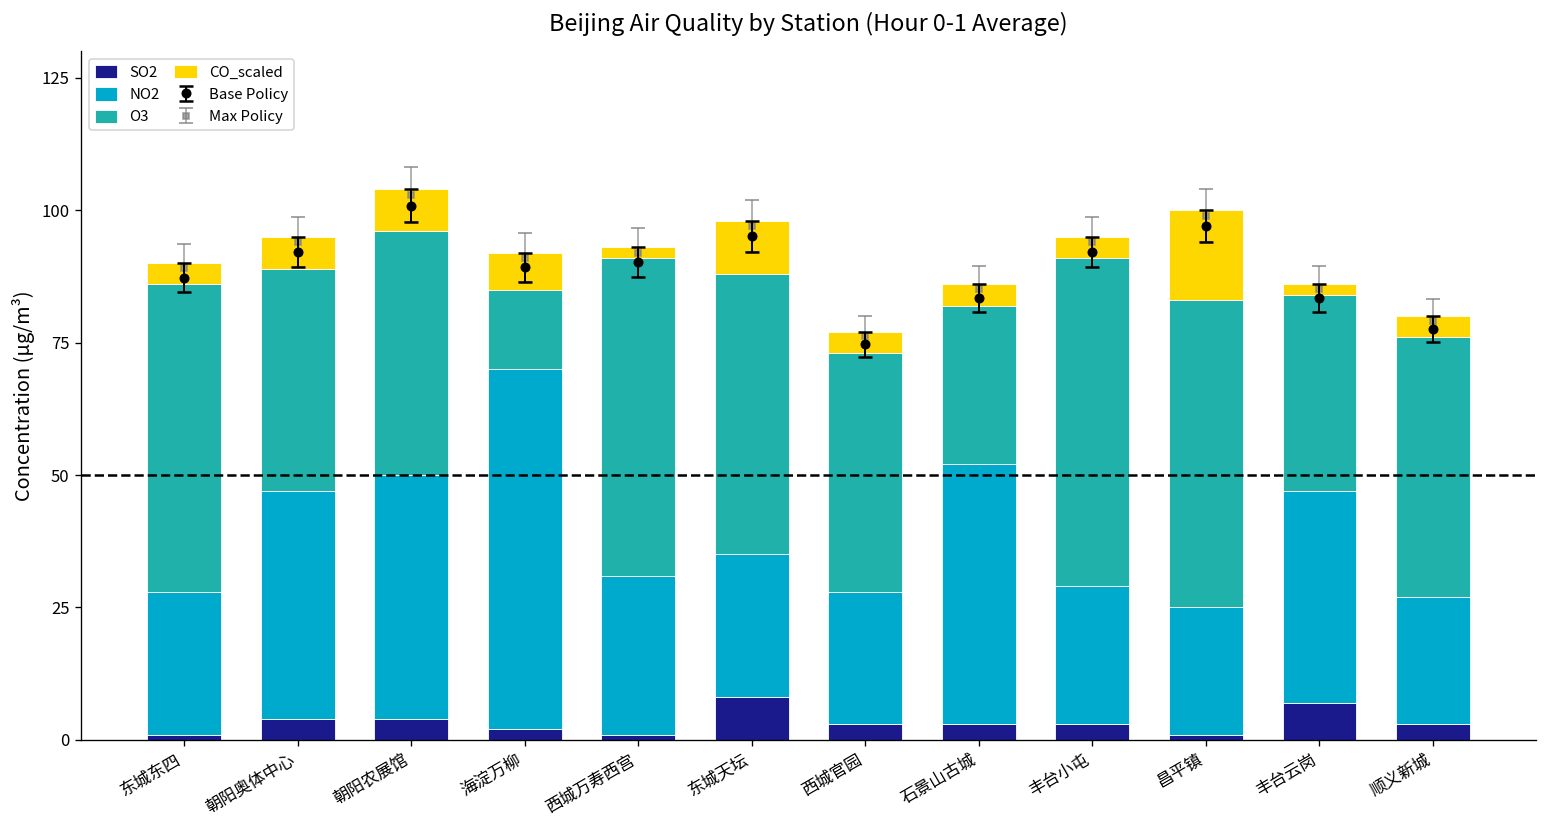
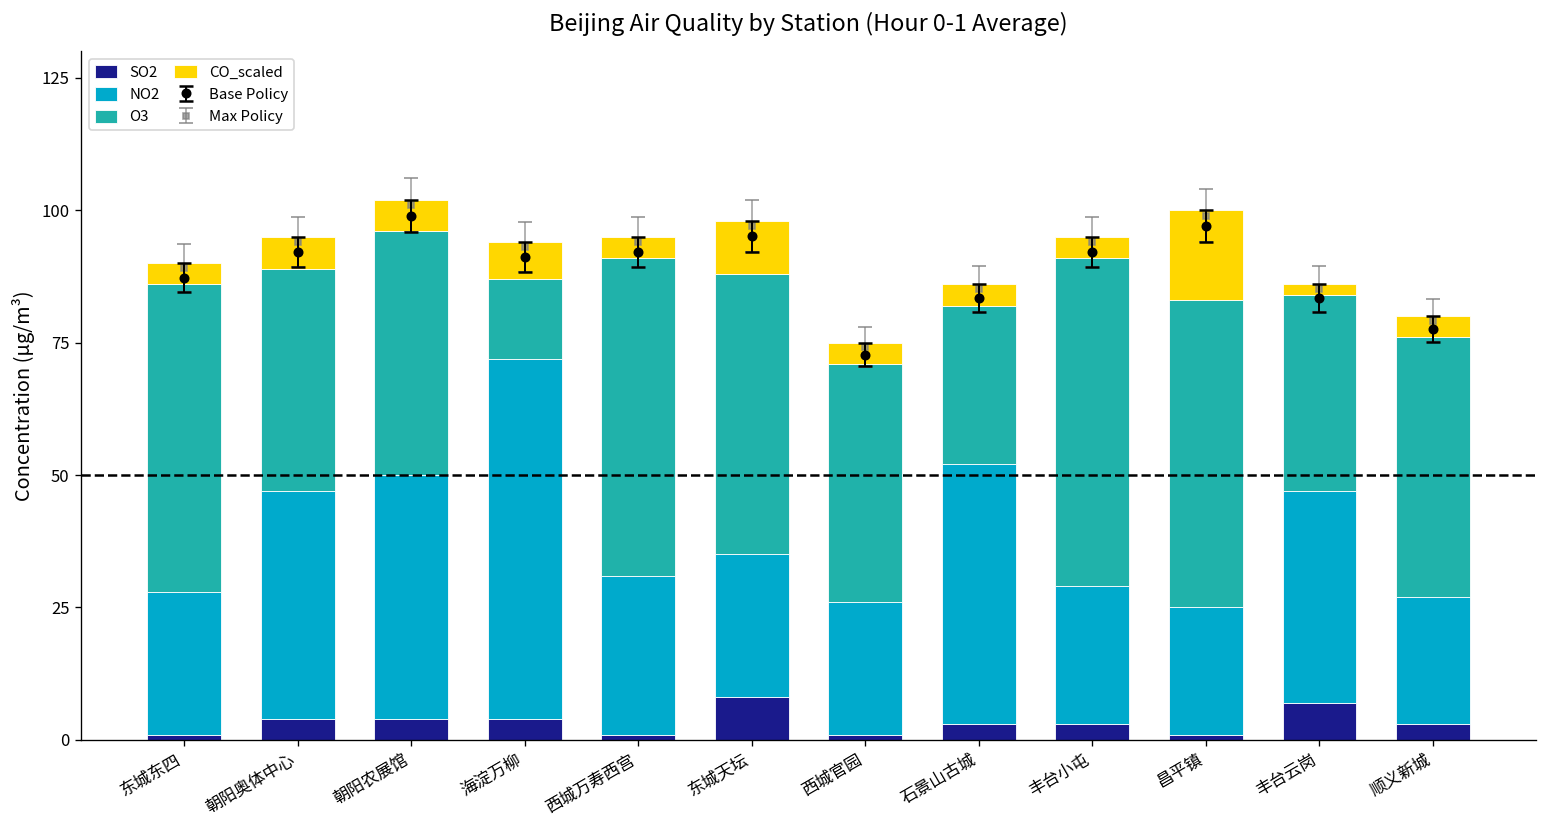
  {
    "SO2": {
      "东城东四": 1,
      "朝阳奥体中心": 4,
      "朝阳农展馆": 4,
-     "海淀万柳": 2,
+     "海淀万柳": 4,
      "西城万寿西宫": 1,
      "东城天坛": 8,
-     "西城官园": 3,
+     "西城官园": 1,
      "石景山古城": 3,
      "丰台小屯": 3,
      "昌平镇": 1,
      "丰台云岗": 7,
      "顺义新城": 3
    },
    "CO_scaled": {
      "东城东四": 4,
      "朝阳奥体中心": 6,
-     "朝阳农展馆": 8,
+     "朝阳农展馆": 6,
      "海淀万柳": 7,
-     "西城万寿西宫": 2,
+     "西城万寿西宫": 4,
      "东城天坛": 10,
      "西城官园": 4,
      "石景山古城": 4,
      "丰台小屯": 4,
      "昌平镇": 17,
      "丰台云岗": 2,
      "顺义新城": 4
    }
  }
